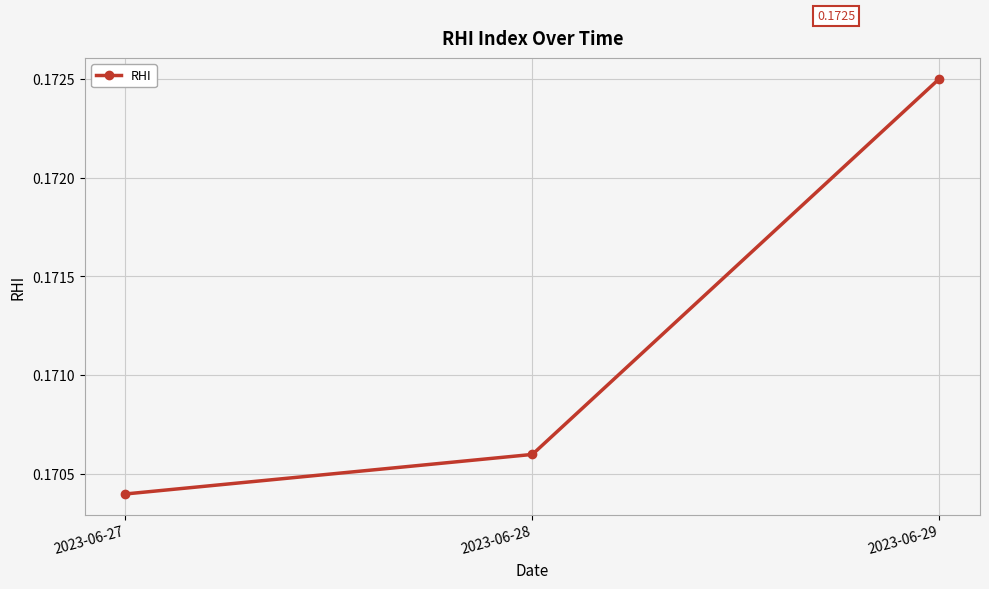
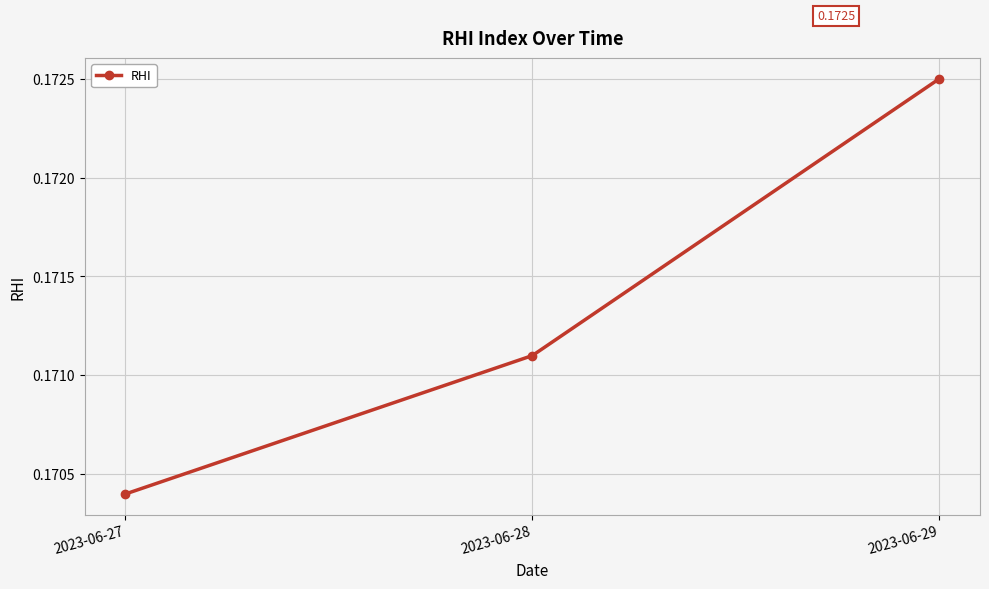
  {
    "2023-06-27": 0.1704,
-   "2023-06-28": 0.1706,
+   "2023-06-28": 0.1711,
    "2023-06-29": 0.1725
  }
